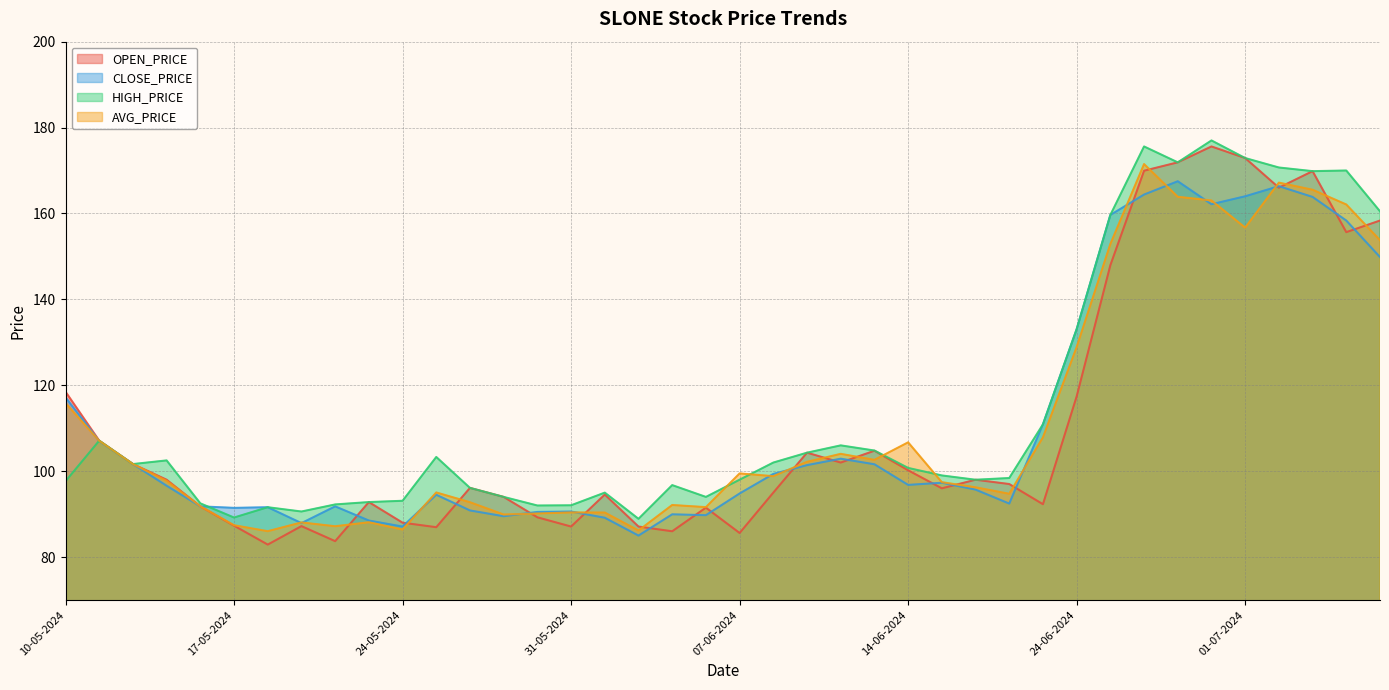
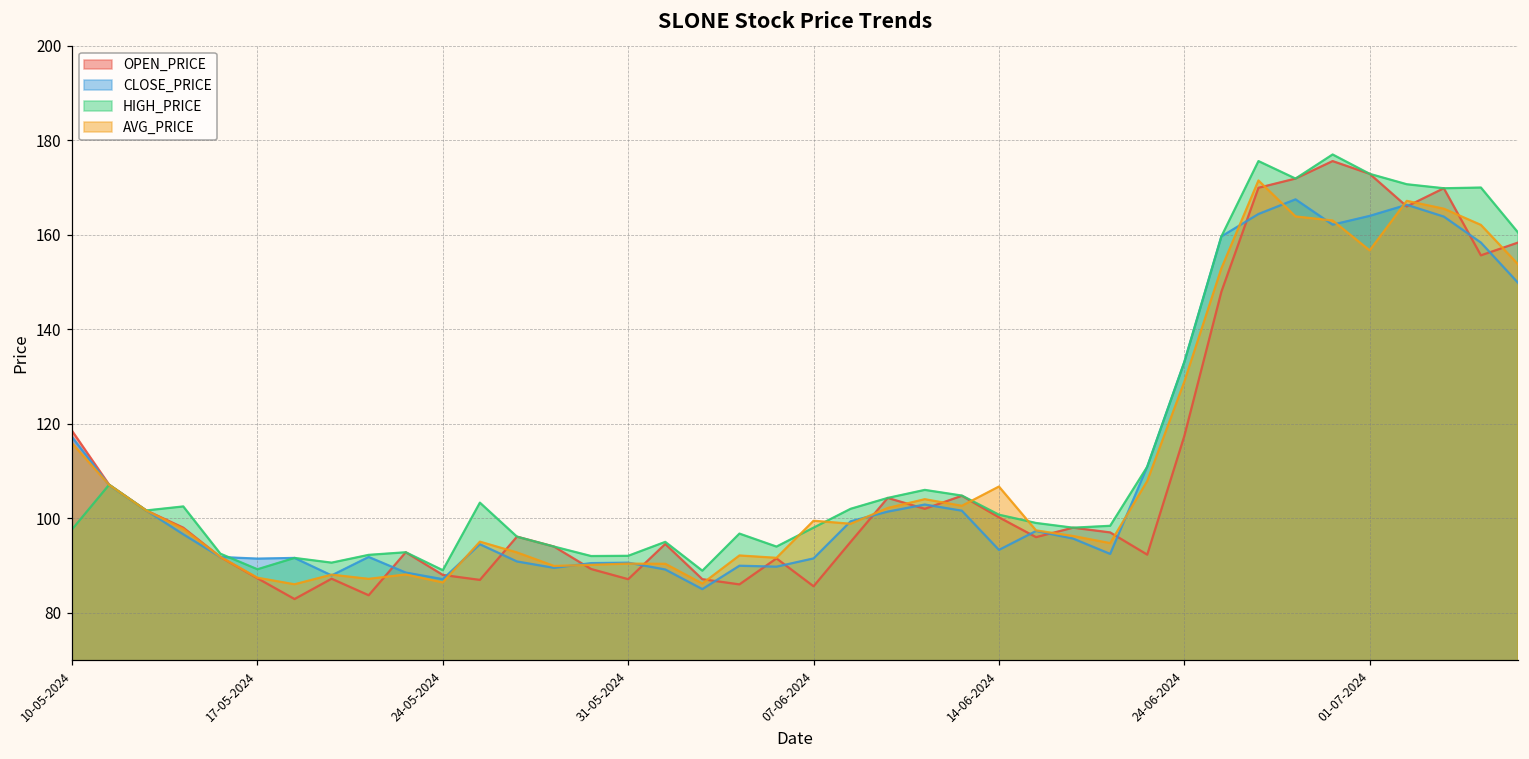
  {
    "OPEN_PRICE": {
      "10-05-2024": 119,
      "24-05-2024": 88,
      "31-05-2024": 87,
      "07-06-2024": 86,
      "24-06-2024": 117
    },
    "CLOSE_PRICE": {
      "10-05-2024": 117,
      "17-05-2024": 91,
      "24-05-2024": 87,
-     "07-06-2024": 95,
-     "14-06-2024": 97,
+     "07-06-2024": 92,
+     "14-06-2024": 93,
      "01-07-2024": 164
    },
    "HIGH_PRICE": {
      "10-05-2024": 98,
      "17-05-2024": 89,
-     "24-05-2024": 93,
+     "24-05-2024": 89,
      "31-05-2024": 92,
      "07-06-2024": 98
    },
    "AVG_PRICE": {
      "10-05-2024": 116,
      "24-05-2024": 86,
      "07-06-2024": 99,
      "14-06-2024": 107,
      "24-06-2024": 129,
      "01-07-2024": 157
    }
  }
